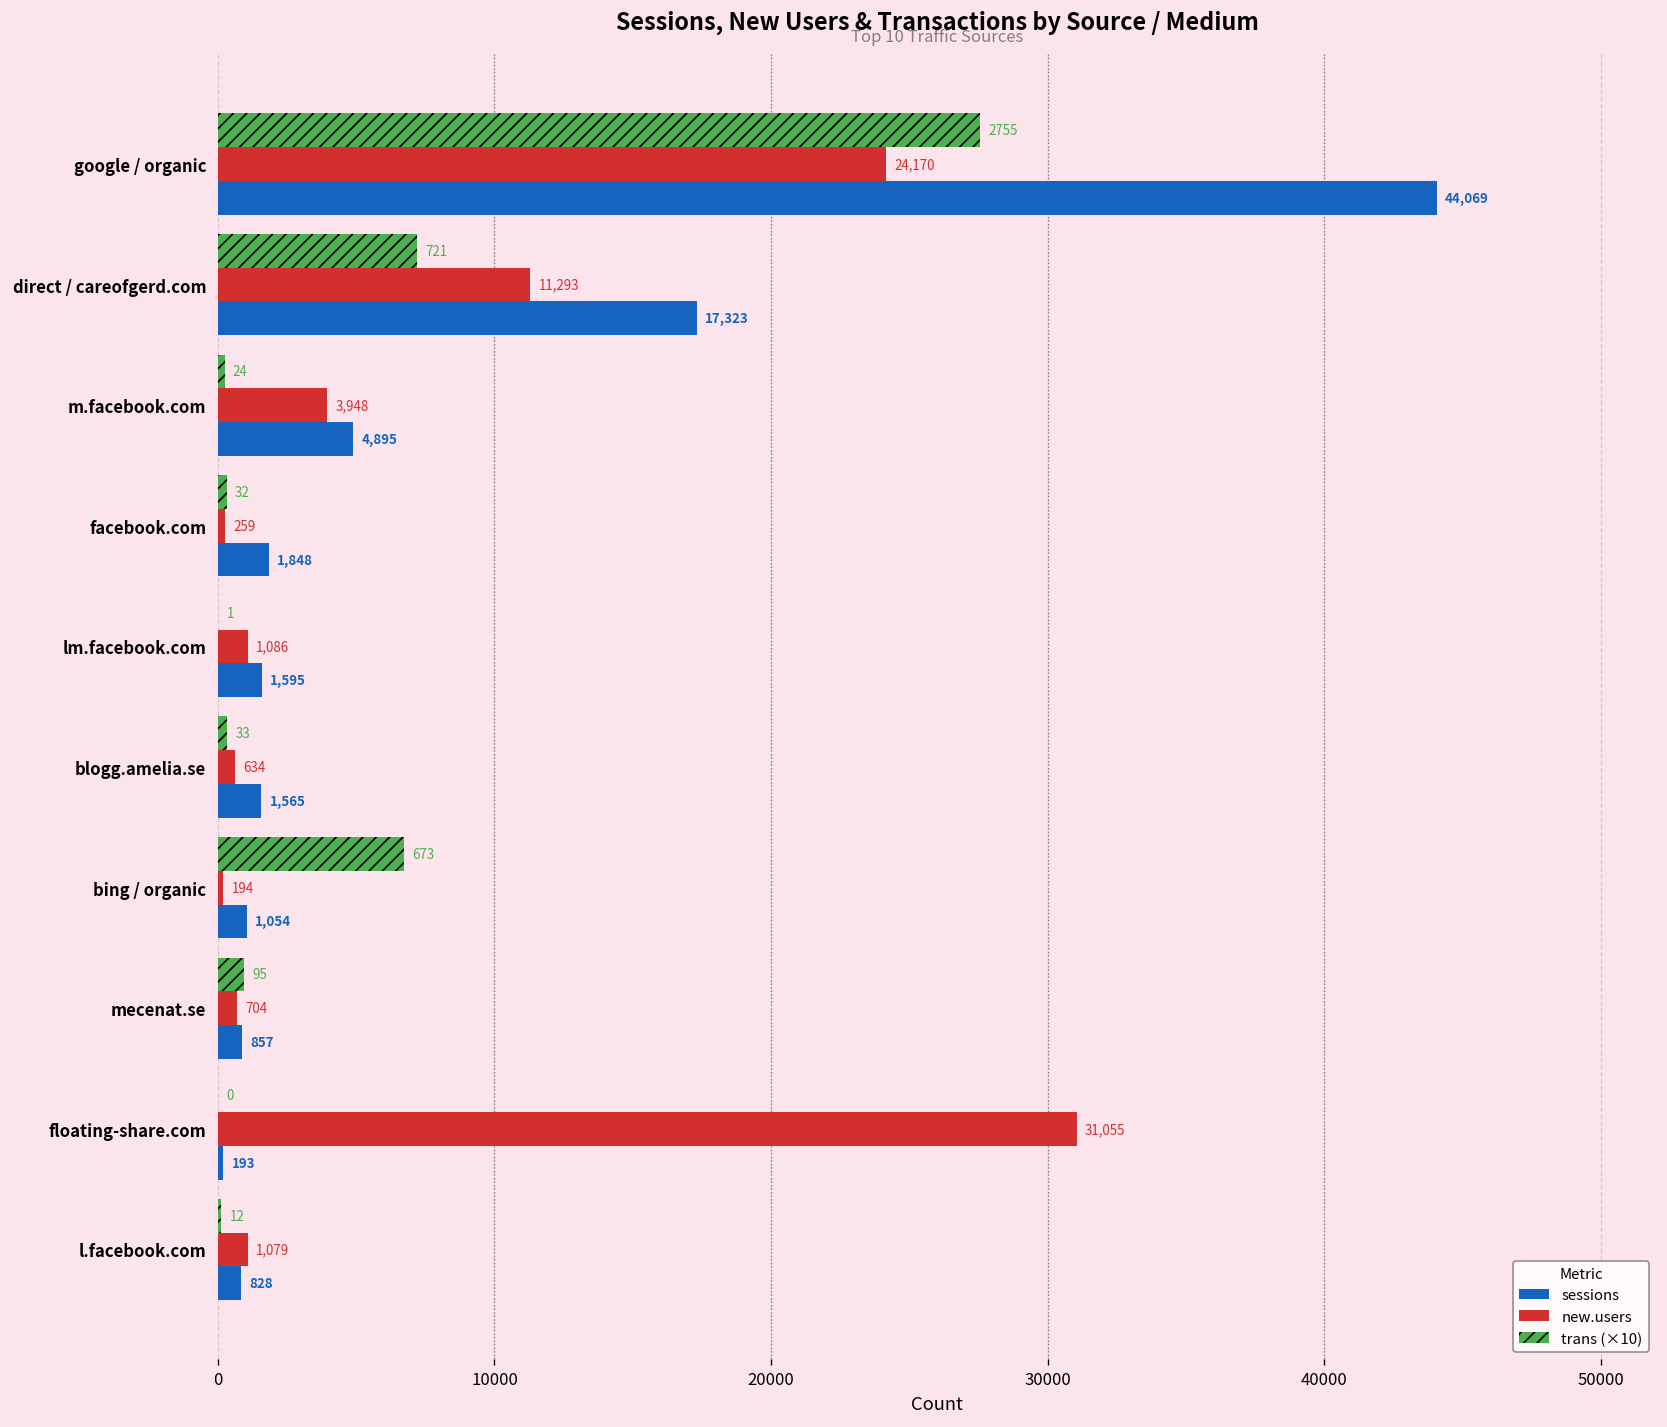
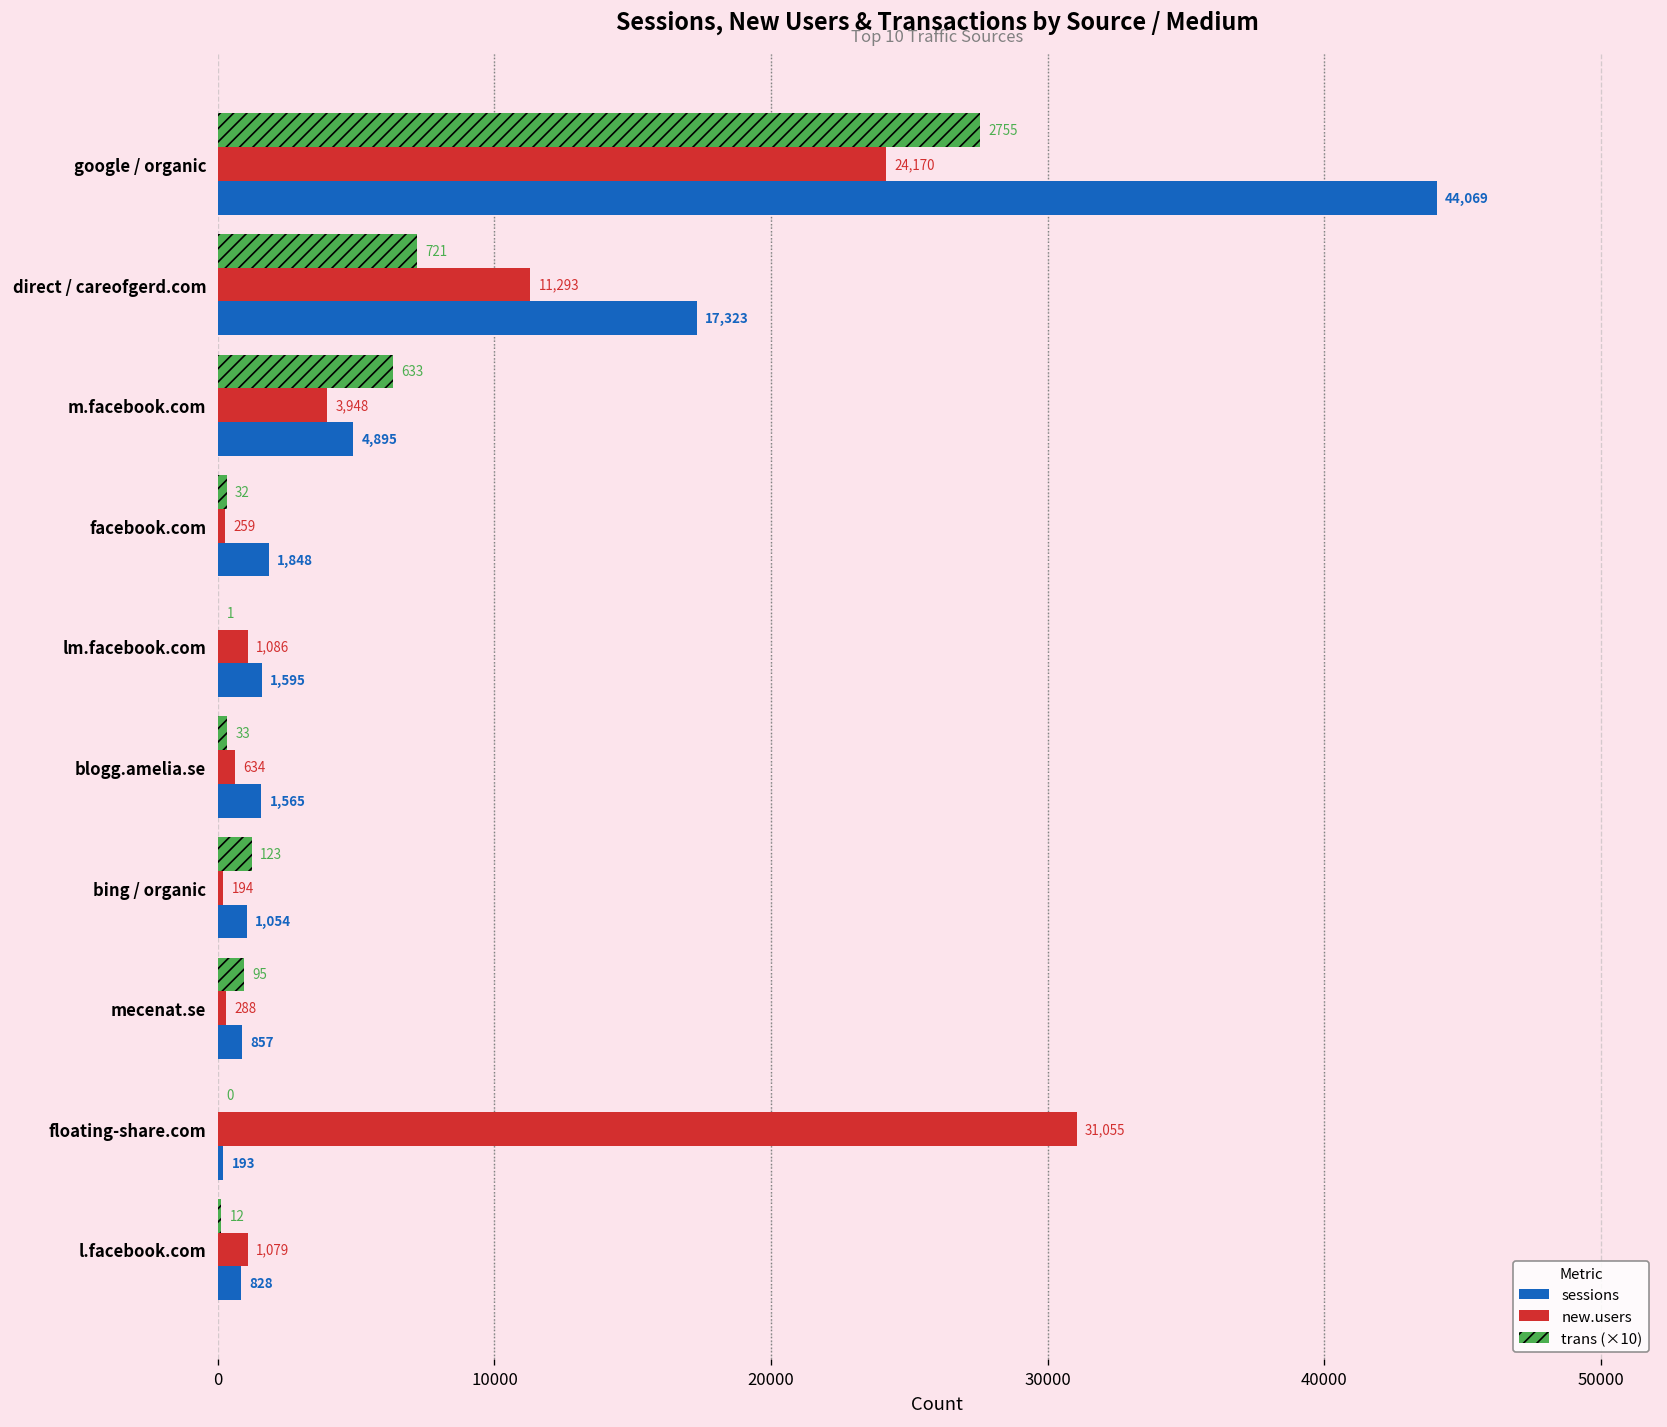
  {
    "sessions": {
      "google / organic": "44,069",
      "direct / careofgerd.com": "17,323",
      "m.facebook.com": "4,895",
      "facebook.com": "1,848",
      "lm.facebook.com": "1,595",
      "blogg.amelia.se": "1,565",
      "bing / organic": "1,054",
      "mecenat.se": "857",
      "floating-share.com": "193",
      "l.facebook.com": "828"
    },
    "new.users": {
      "google / organic": "24,170",
      "direct / careofgerd.com": "11,293",
      "m.facebook.com": "3,948",
      "facebook.com": "259",
      "lm.facebook.com": "1,086",
      "blogg.amelia.se": "634",
      "bing / organic": "194",
-     "mecenat.se": "704",
+     "mecenat.se": "288",
      "floating-share.com": "31,055",
      "l.facebook.com": "1,079"
    },
    "trans (×10)": {
-     "m.facebook.com": "24",
-     "bing / organic": "673",
+     "m.facebook.com": "633",
+     "bing / organic": "123",
      "floating-share.com": "0"
    }
  }
